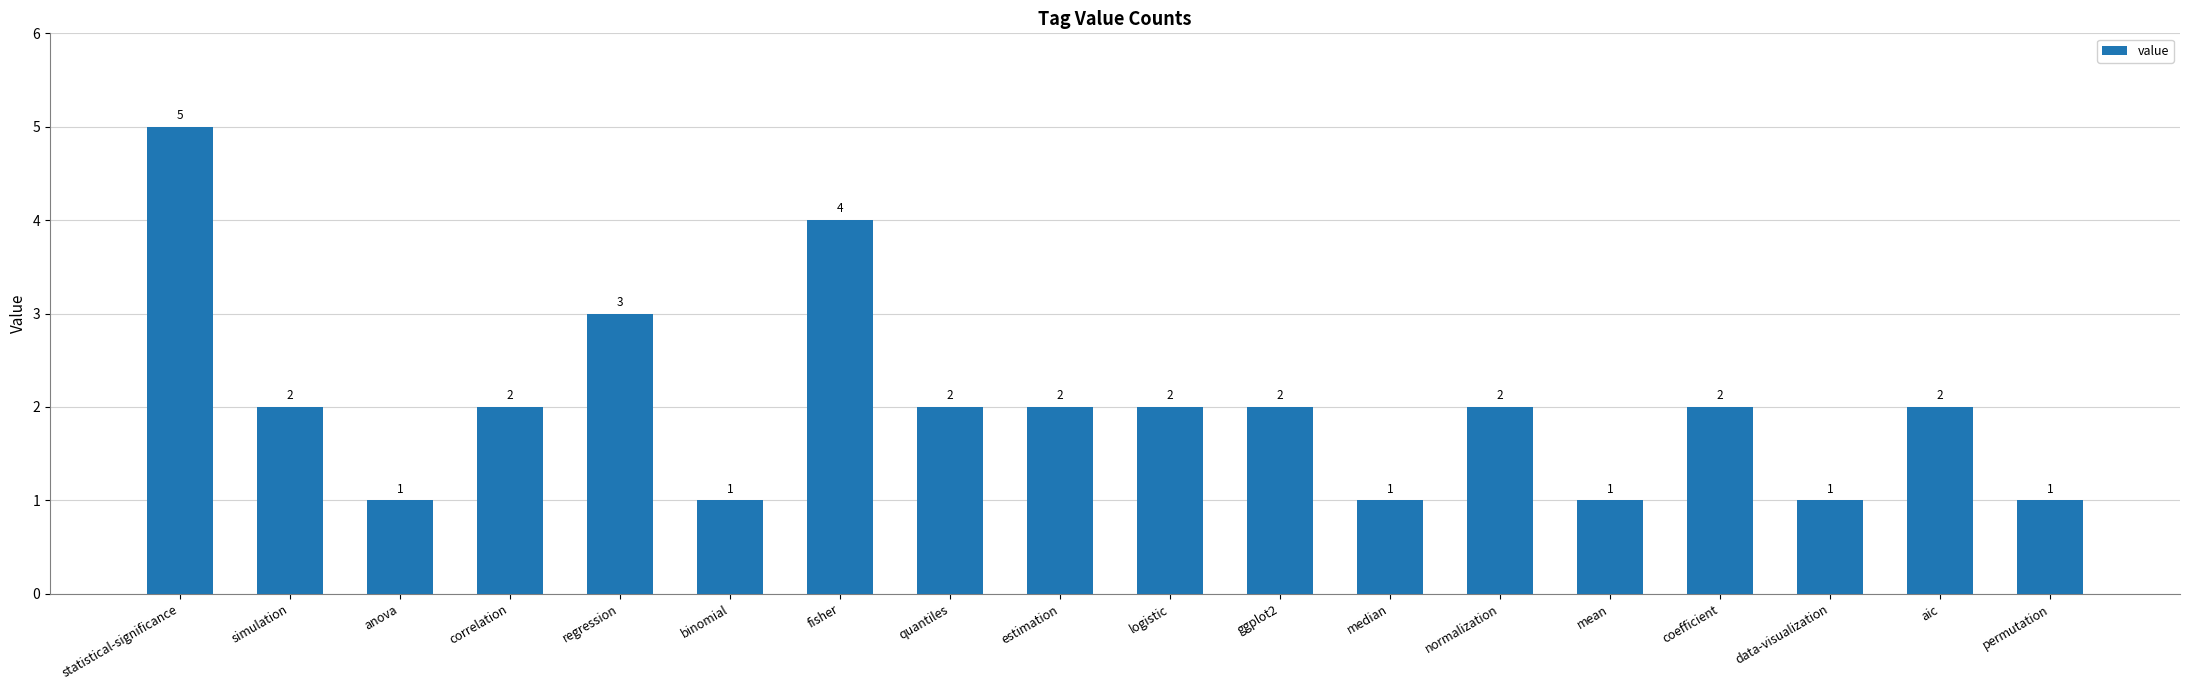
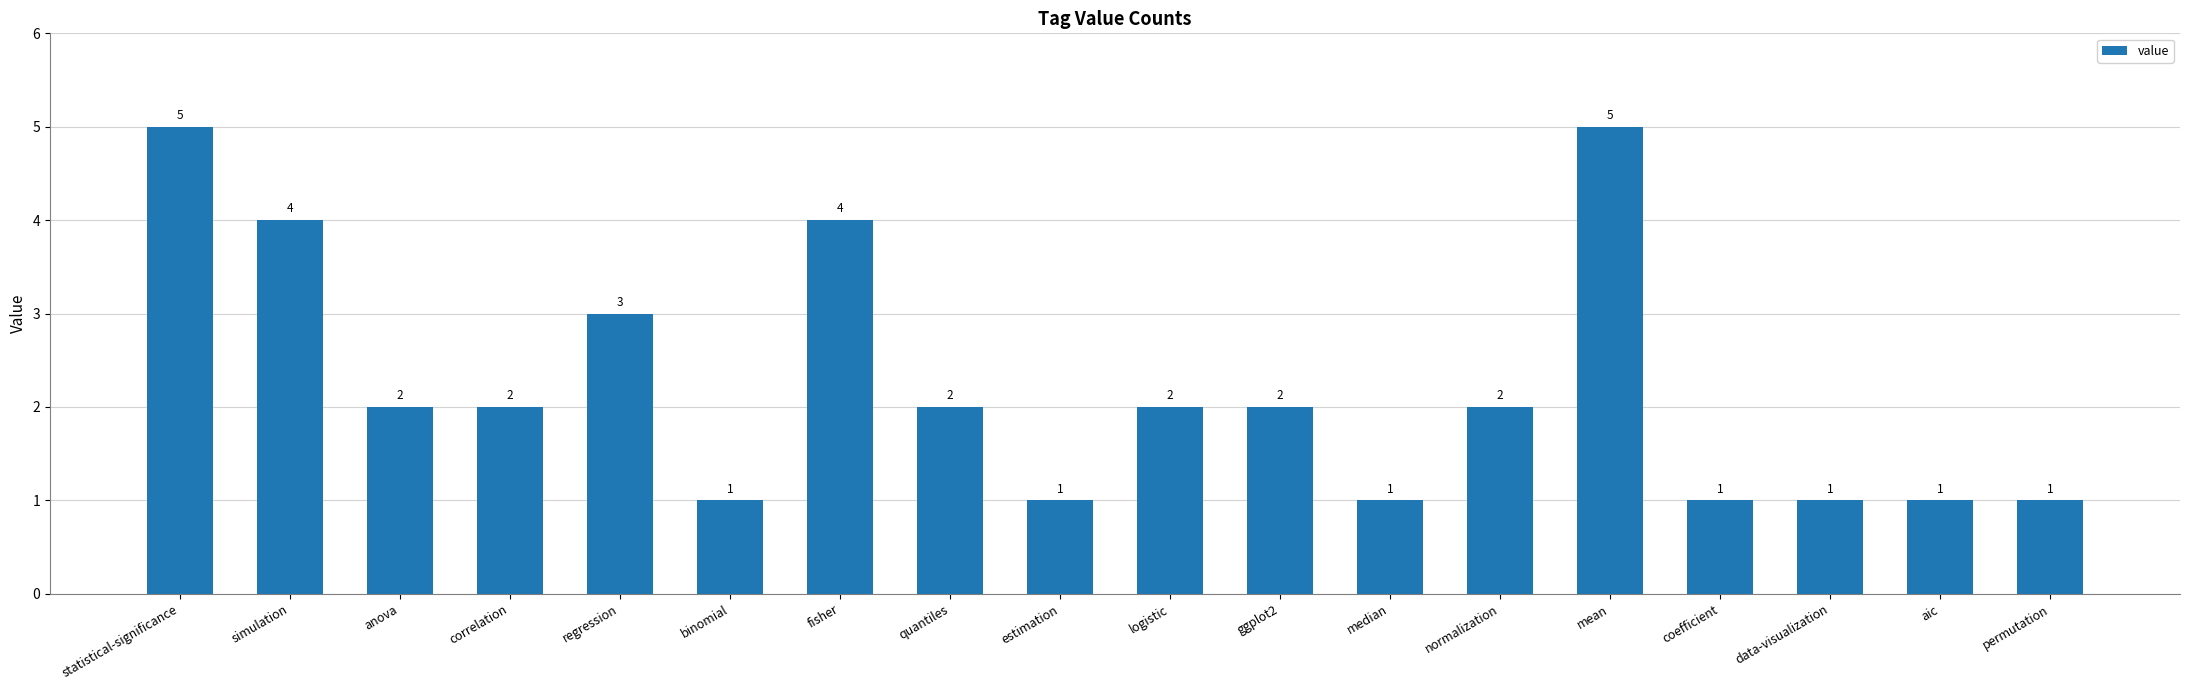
  {
    "statistical-significance": 5,
-   "simulation": 2,
-   "anova": 1,
+   "simulation": 4,
+   "anova": 2,
    "correlation": 2,
    "regression": 3,
    "binomial": 1,
    "fisher": 4,
    "quantiles": 2,
-   "estimation": 2,
+   "estimation": 1,
    "logistic": 2,
    "ggplot2": 2,
    "median": 1,
    "normalization": 2,
-   "mean": 1,
-   "coefficient": 2,
+   "mean": 5,
+   "coefficient": 1,
    "data-visualization": 1,
-   "aic": 2,
+   "aic": 1,
    "permutation": 1
  }
